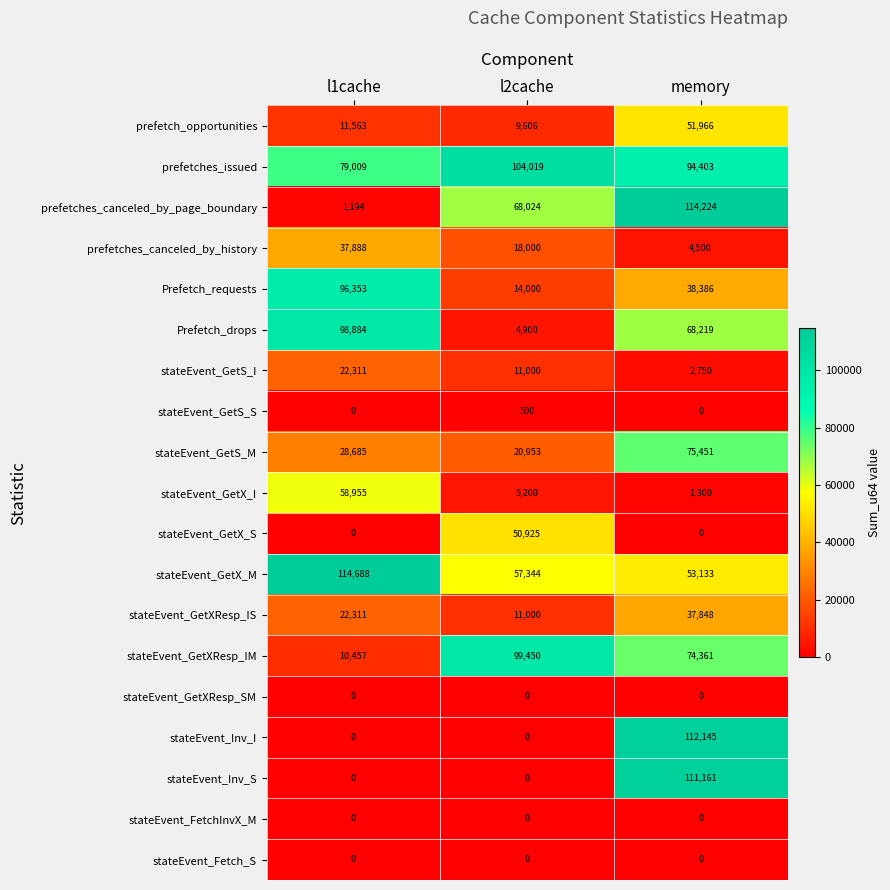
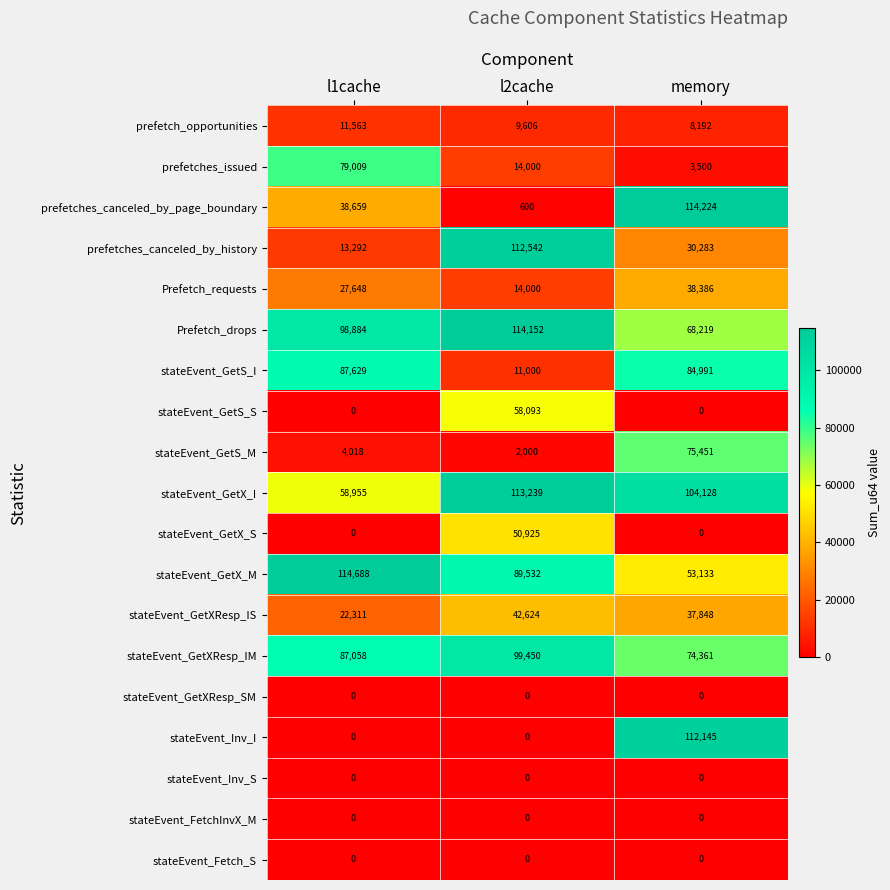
  {
    "prefetch_opportunities": {
      "l1cache": "11,563",
      "l2cache": "9,606",
-     "memory": "51,966"
+     "memory": "8,192"
    },
    "prefetches_issued": {
      "l1cache": "79,009",
-     "l2cache": "104,019",
-     "memory": "94,403"
+     "l2cache": "14,000",
+     "memory": "3,500"
    },
    "prefetches_canceled_by_page_boundary": {
-     "l1cache": "1,194",
-     "l2cache": "68,024",
+     "l1cache": "38,659",
+     "l2cache": "600",
      "memory": "114,224"
    },
    "prefetches_canceled_by_history": {
-     "l1cache": "37,888",
-     "l2cache": "18,000",
-     "memory": "4,500"
+     "l1cache": "13,292",
+     "l2cache": "112,542",
+     "memory": "30,283"
    },
    "Prefetch_requests": {
-     "l1cache": "96,353",
+     "l1cache": "27,648",
      "l2cache": "14,000",
      "memory": "38,386"
    },
    "Prefetch_drops": {
      "l1cache": "98,884",
-     "l2cache": "4,900",
+     "l2cache": "114,152",
      "memory": "68,219"
    },
    "stateEvent_GetS_I": {
-     "l1cache": "22,311",
+     "l1cache": "87,629",
      "l2cache": "11,000",
-     "memory": "2,750"
+     "memory": "84,991"
    },
    "stateEvent_GetS_S": {
      "l1cache": "0",
-     "l2cache": "500",
+     "l2cache": "58,093",
      "memory": "0"
    },
    "stateEvent_GetS_M": {
-     "l1cache": "28,685",
-     "l2cache": "20,953",
+     "l1cache": "4,018",
+     "l2cache": "2,000",
      "memory": "75,451"
    },
    "stateEvent_GetX_I": {
      "l1cache": "58,955",
-     "l2cache": "5,200",
-     "memory": "1,300"
+     "l2cache": "113,239",
+     "memory": "104,128"
    },
    "stateEvent_GetX_S": {
      "l1cache": "0",
      "l2cache": "50,925",
      "memory": "0"
    },
    "stateEvent_GetX_M": {
      "l1cache": "114,688",
-     "l2cache": "57,344",
+     "l2cache": "89,532",
      "memory": "53,133"
    },
    "stateEvent_GetXResp_IS": {
      "l1cache": "22,311",
-     "l2cache": "11,000",
+     "l2cache": "42,624",
      "memory": "37,848"
    },
    "stateEvent_GetXResp_IM": {
-     "l1cache": "10,457",
+     "l1cache": "87,058",
      "l2cache": "99,450",
      "memory": "74,361"
    },
    "stateEvent_GetXResp_SM": {
      "l1cache": "0",
      "l2cache": "0",
      "memory": "0"
    },
    "stateEvent_Inv_I": {
      "l1cache": "0",
      "l2cache": "0",
      "memory": "112,145"
    },
    "stateEvent_Inv_S": {
      "l1cache": "0",
      "l2cache": "0",
-     "memory": "111,161"
+     "memory": "0"
    },
    "stateEvent_FetchInvX_M": {
      "l1cache": "0",
      "l2cache": "0",
      "memory": "0"
    },
    "stateEvent_Fetch_S": {
      "l1cache": "0",
      "l2cache": "0",
      "memory": "0"
    }
  }
